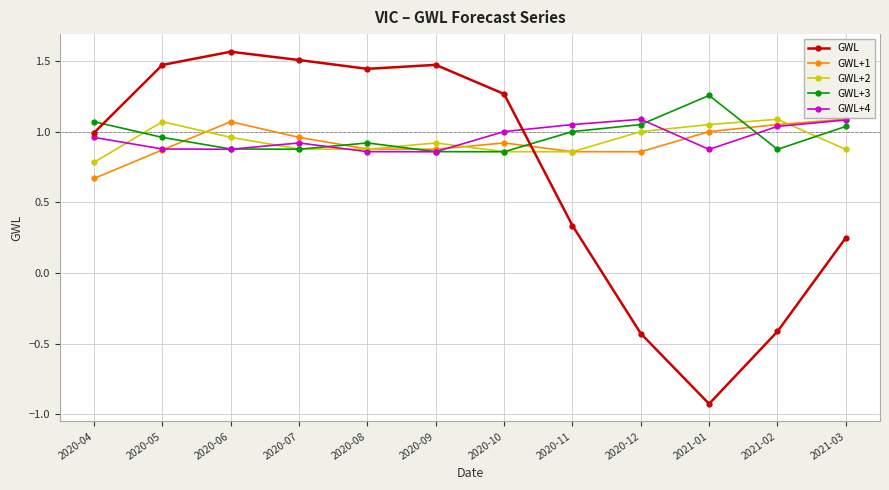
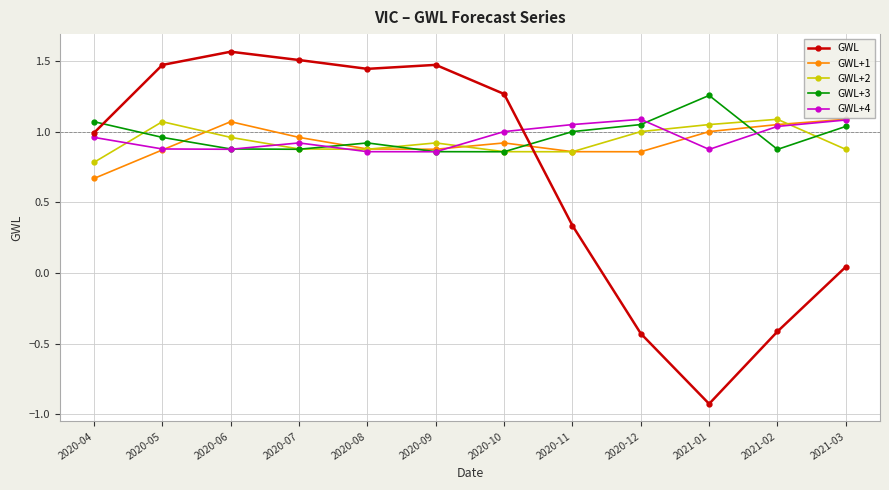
  {
    "GWL": {
      "2020-04": 0.99,
      "2020-05": 1.47,
      "2020-06": 1.57,
      "2020-07": 1.51,
      "2020-08": 1.44,
      "2020-09": 1.47,
      "2020-10": 1.27,
      "2020-11": 0.34,
      "2020-12": -0.43,
      "2021-01": -0.93,
      "2021-02": -0.41,
-     "2021-03": 0.25
+     "2021-03": 0.04
    },
    "GWL+1": {
      "2020-04": 0.67,
      "2020-06": 1.07,
      "2020-07": 0.96,
      "2020-10": 0.92,
      "2020-12": 0.86,
      "2021-01": 1.00
    },
    "GWL+2": {
      "2020-04": 0.78,
      "2020-05": 1.07,
      "2020-06": 0.96,
      "2020-09": 0.92,
      "2020-12": 1.00,
      "2021-01": 1.05,
      "2021-02": 1.09,
      "2021-03": 0.87
    },
    "GWL+3": {
      "2020-04": 1.07,
      "2020-05": 0.96,
      "2020-08": 0.92,
      "2020-11": 1.00,
      "2020-12": 1.05,
      "2021-01": 1.26,
      "2021-02": 0.87,
      "2021-03": 1.04
    },
    "GWL+4": {
      "2020-04": 0.96,
      "2020-07": 0.92,
      "2020-10": 1.00,
      "2020-11": 1.05,
      "2020-12": 1.09,
      "2021-01": 0.87
    }
  }
